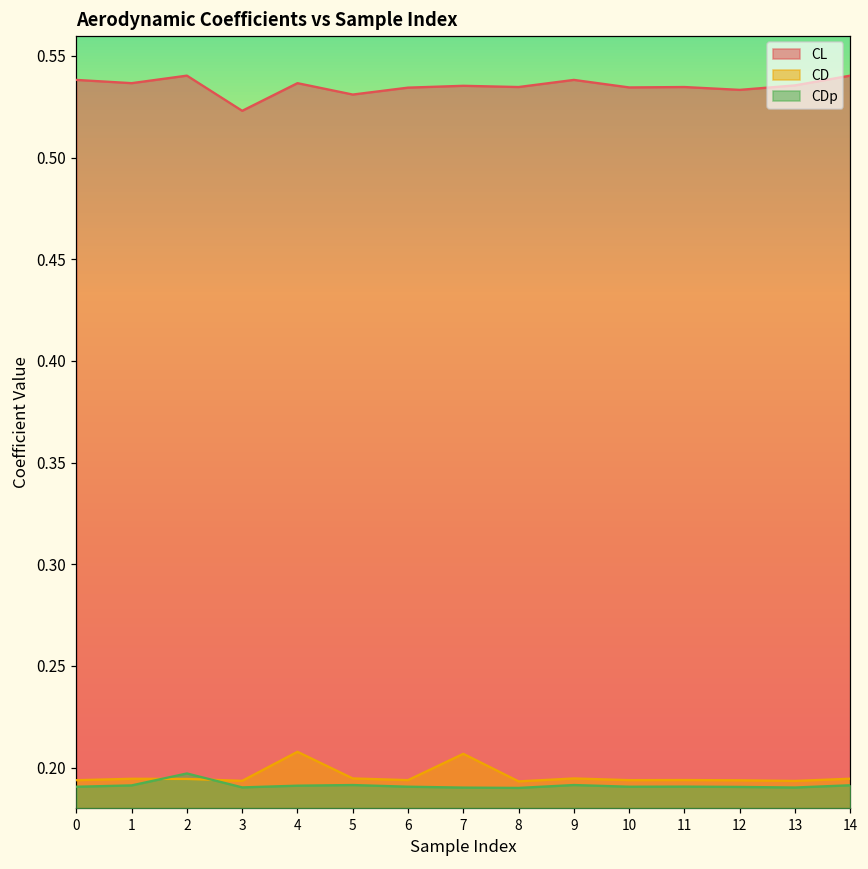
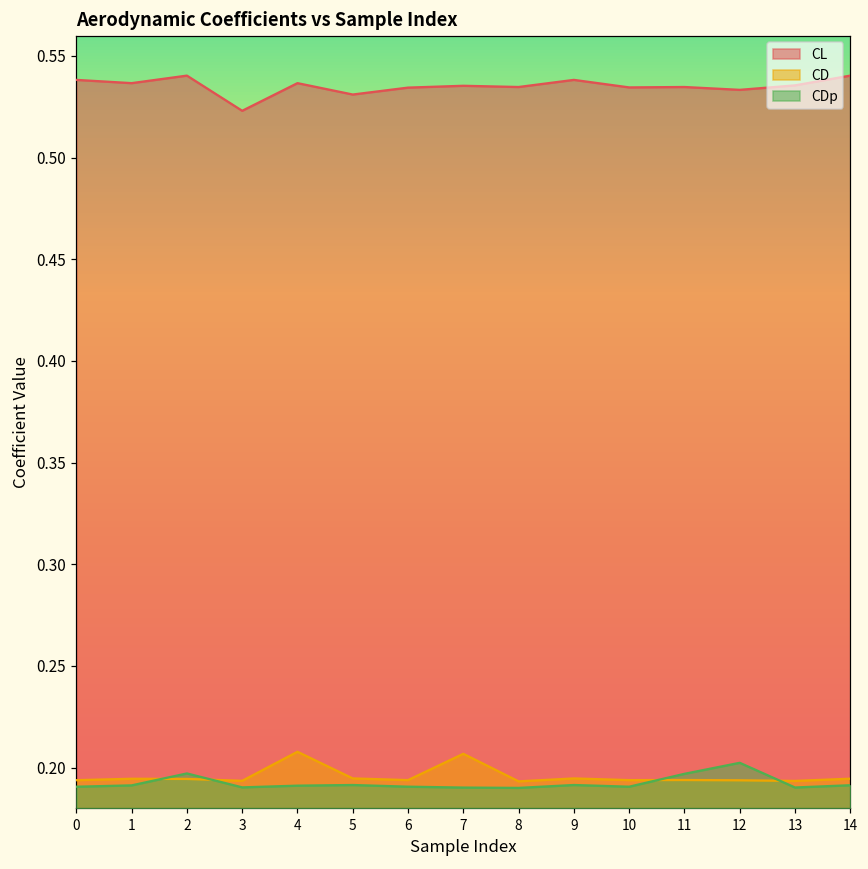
  {
    "CL": {
      "0": 0.538,
      "1": 0.537,
      "2": 0.540,
      "3": 0.523,
      "4": 0.537,
      "5": 0.531,
      "6": 0.534,
      "7": 0.535,
      "8": 0.535,
      "9": 0.538,
      "10": 0.535,
      "11": 0.535,
      "12": 0.533,
      "14": 0.540
    },
    "CD": {
      "0": 0.194,
      "1": 0.194,
      "2": 0.194,
      "3": 0.193,
      "4": 0.208,
      "5": 0.195,
      "6": 0.194,
      "7": 0.207,
      "8": 0.193,
      "9": 0.195,
      "10": 0.194,
      "11": 0.194,
      "12": 0.194,
      "13": 0.193,
      "14": 0.195
    },
    "CDp": {
      "0": 0.191,
      "1": 0.191,
      "2": 0.197,
      "3": 0.190,
      "4": 0.191,
      "5": 0.191,
      "6": 0.191,
      "7": 0.190,
      "8": 0.190,
      "9": 0.191,
      "10": 0.191,
-     "11": 0.191,
-     "12": 0.190,
+     "11": 0.197,
+     "12": 0.202,
      "13": 0.190,
      "14": 0.191
    }
  }
